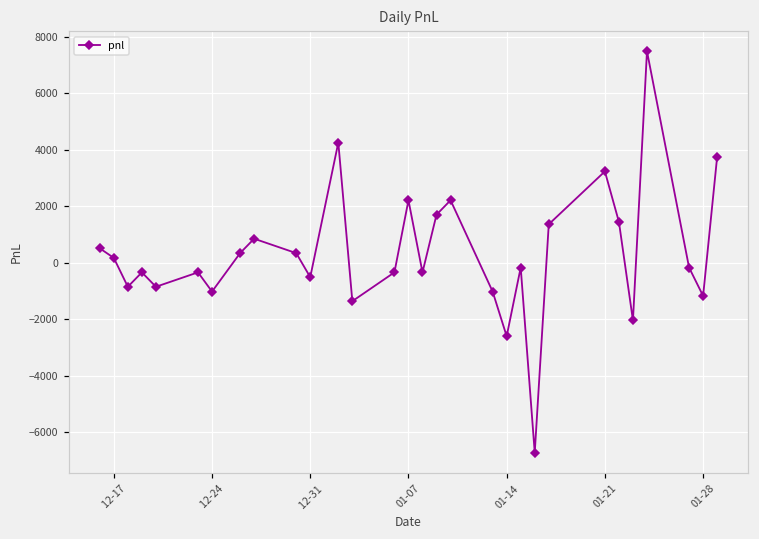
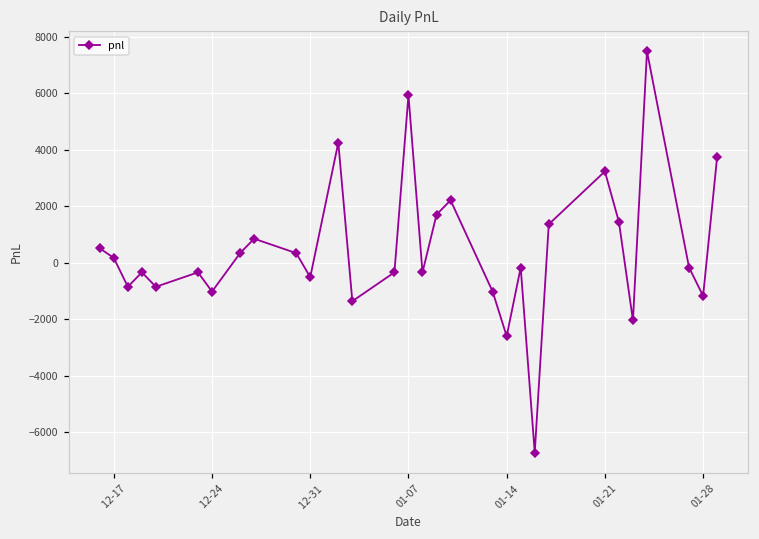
  {
    "12-17": 200,
    "12-24": -1000,
    "12-31": -500,
-   "01-07": 2200,
+   "01-07": 5900,
    "01-14": -2600,
    "01-21": 3200,
    "01-28": -1200
  }
